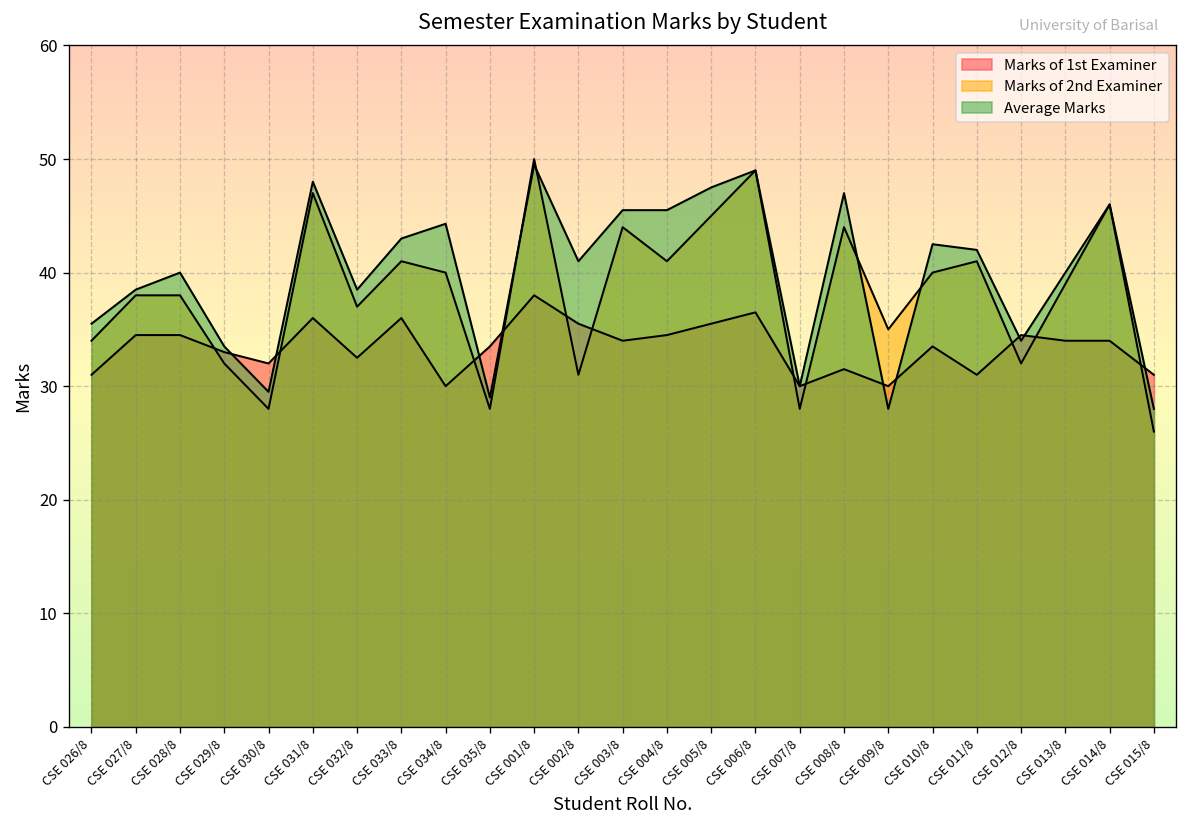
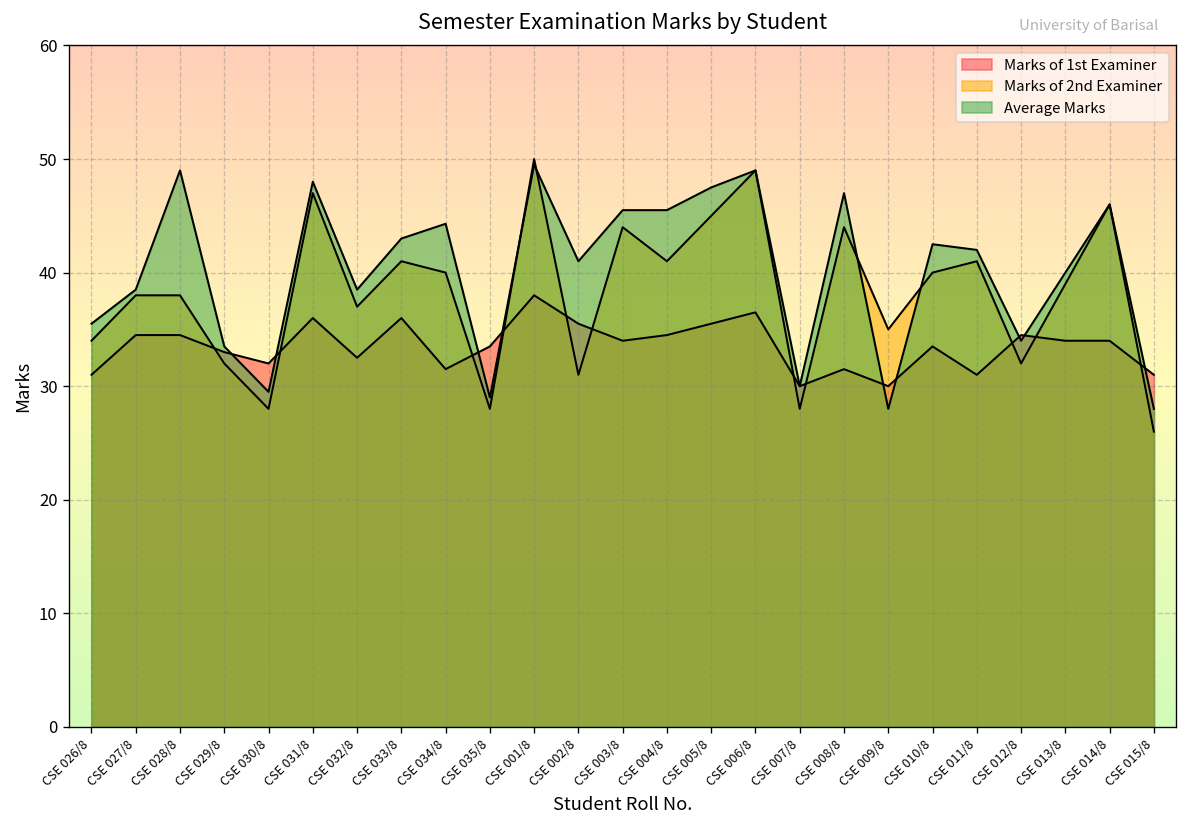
  {
    "Marks of 1st Examiner": {
      "CSE 026/8": 31,
      "CSE 027/8": 35,
      "CSE 028/8": 35,
      "CSE 029/8": 33,
      "CSE 030/8": 32,
      "CSE 031/8": 36,
      "CSE 032/8": 33,
      "CSE 033/8": 36,
-     "CSE 034/8": 30,
+     "CSE 034/8": 32,
      "CSE 035/8": 34,
      "CSE 001/8": 38,
      "CSE 002/8": 36,
      "CSE 003/8": 34,
      "CSE 004/8": 35,
      "CSE 005/8": 36,
      "CSE 006/8": 37,
      "CSE 008/8": 32,
      "CSE 009/8": 30,
      "CSE 010/8": 34,
      "CSE 011/8": 31,
      "CSE 012/8": 35,
      "CSE 013/8": 34,
      "CSE 014/8": 34,
      "CSE 015/8": 31
    },
    "Marks of 2nd Examiner": {
      "CSE 026/8": 34,
      "CSE 027/8": 38,
      "CSE 028/8": 38,
      "CSE 029/8": 32,
      "CSE 030/8": 28,
      "CSE 031/8": 47,
      "CSE 032/8": 37,
      "CSE 033/8": 41,
      "CSE 034/8": 40,
      "CSE 035/8": 28,
      "CSE 001/8": 50,
      "CSE 002/8": 31,
      "CSE 003/8": 44,
      "CSE 004/8": 41,
      "CSE 005/8": 45,
      "CSE 007/8": 28,
      "CSE 008/8": 44,
      "CSE 009/8": 35,
      "CSE 010/8": 40,
      "CSE 011/8": 41,
      "CSE 012/8": 32,
      "CSE 013/8": 39,
      "CSE 015/8": 26
    },
    "Average Marks": {
      "CSE 026/8": 36,
      "CSE 027/8": 39,
-     "CSE 028/8": 40,
+     "CSE 028/8": 49,
      "CSE 029/8": 34,
      "CSE 030/8": 30,
      "CSE 031/8": 48,
      "CSE 032/8": 39,
      "CSE 033/8": 43,
      "CSE 034/8": 44,
      "CSE 035/8": 29,
      "CSE 001/8": 50,
      "CSE 002/8": 41,
      "CSE 003/8": 46,
      "CSE 004/8": 46,
      "CSE 005/8": 48,
      "CSE 008/8": 47,
      "CSE 009/8": 28,
      "CSE 010/8": 43,
      "CSE 011/8": 42,
      "CSE 012/8": 34,
      "CSE 013/8": 40,
      "CSE 015/8": 28
    }
  }
